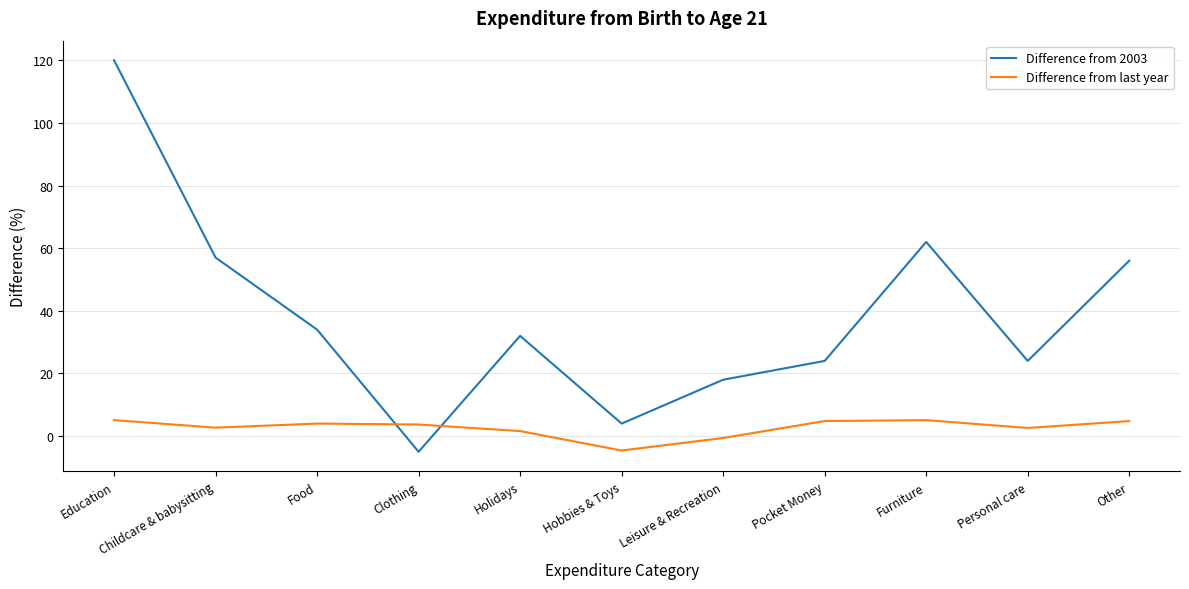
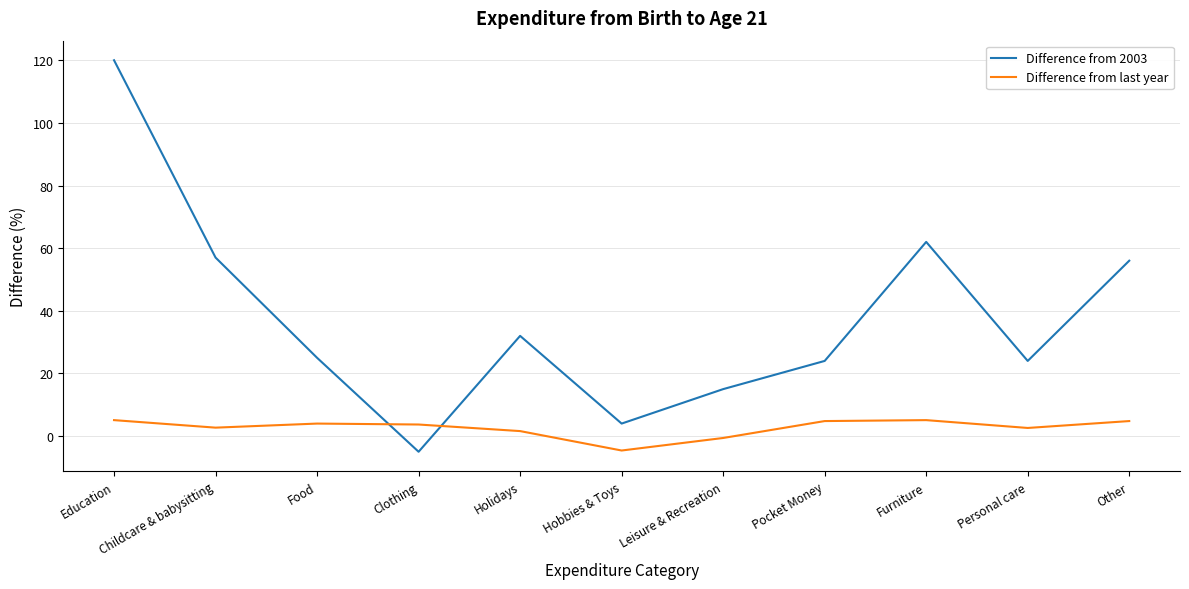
  {
    "Difference from 2003": {
      "Education": 120,
      "Childcare & babysitting": 57,
-     "Food": 34,
+     "Food": 25,
      "Clothing": -5,
      "Holidays": 32,
      "Hobbies & Toys": 4,
-     "Leisure & Recreation": 18,
+     "Leisure & Recreation": 15,
      "Pocket Money": 24,
      "Furniture": 62,
      "Personal care": 24,
      "Other": 56
    },
    "Difference from last year": {
      "Education": 5,
      "Childcare & babysitting": 3,
      "Food": 4,
      "Clothing": 4,
      "Holidays": 2,
      "Hobbies & Toys": -5,
      "Leisure & Recreation": -1,
      "Pocket Money": 5,
      "Furniture": 5,
      "Personal care": 3,
      "Other": 5
    }
  }
